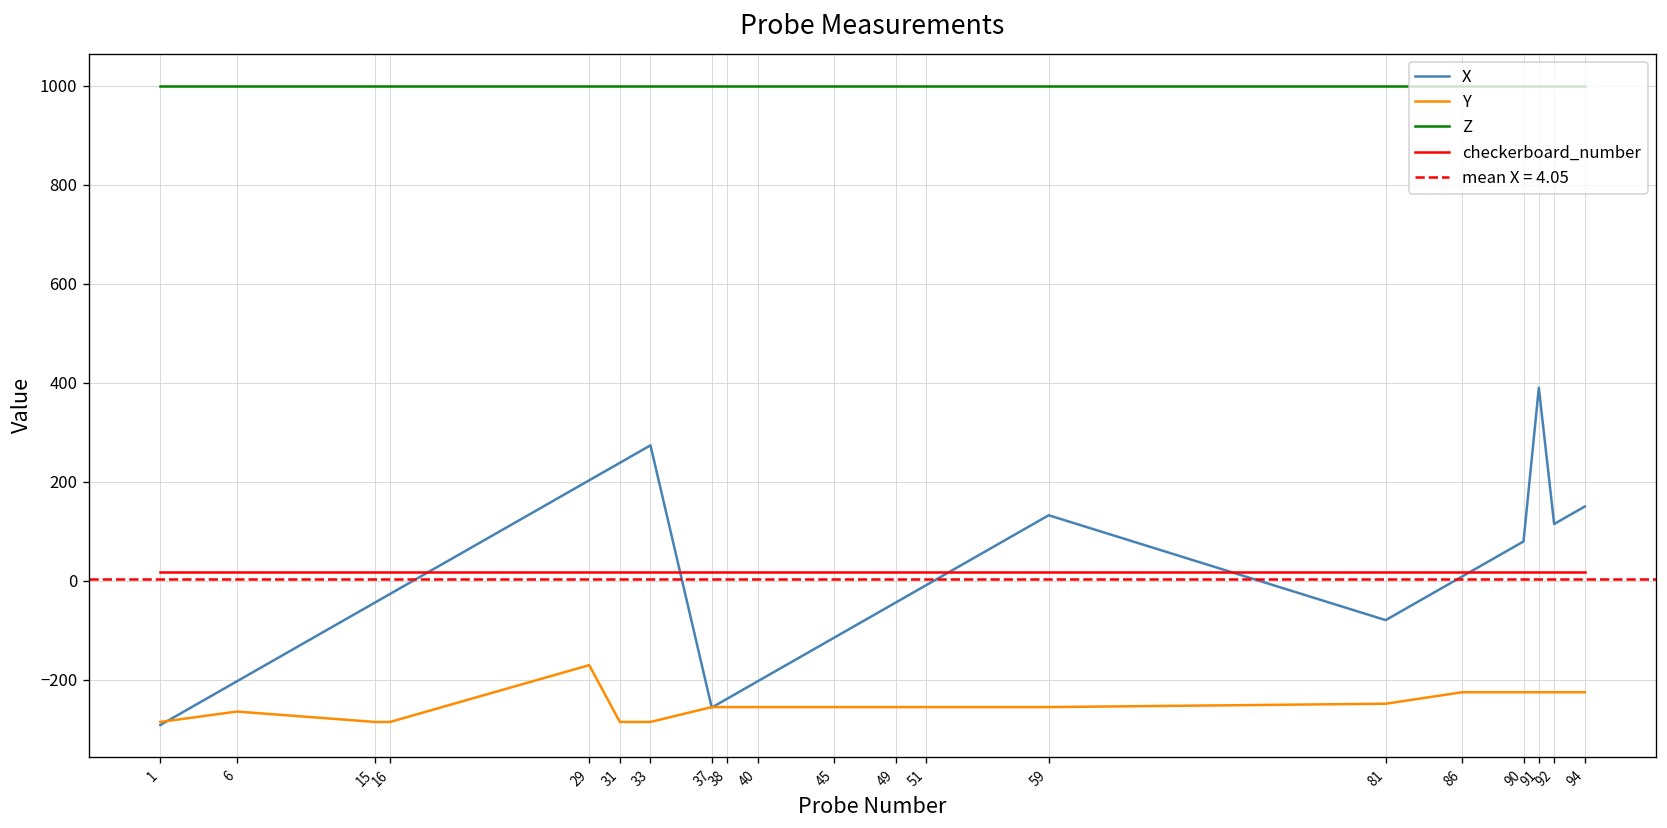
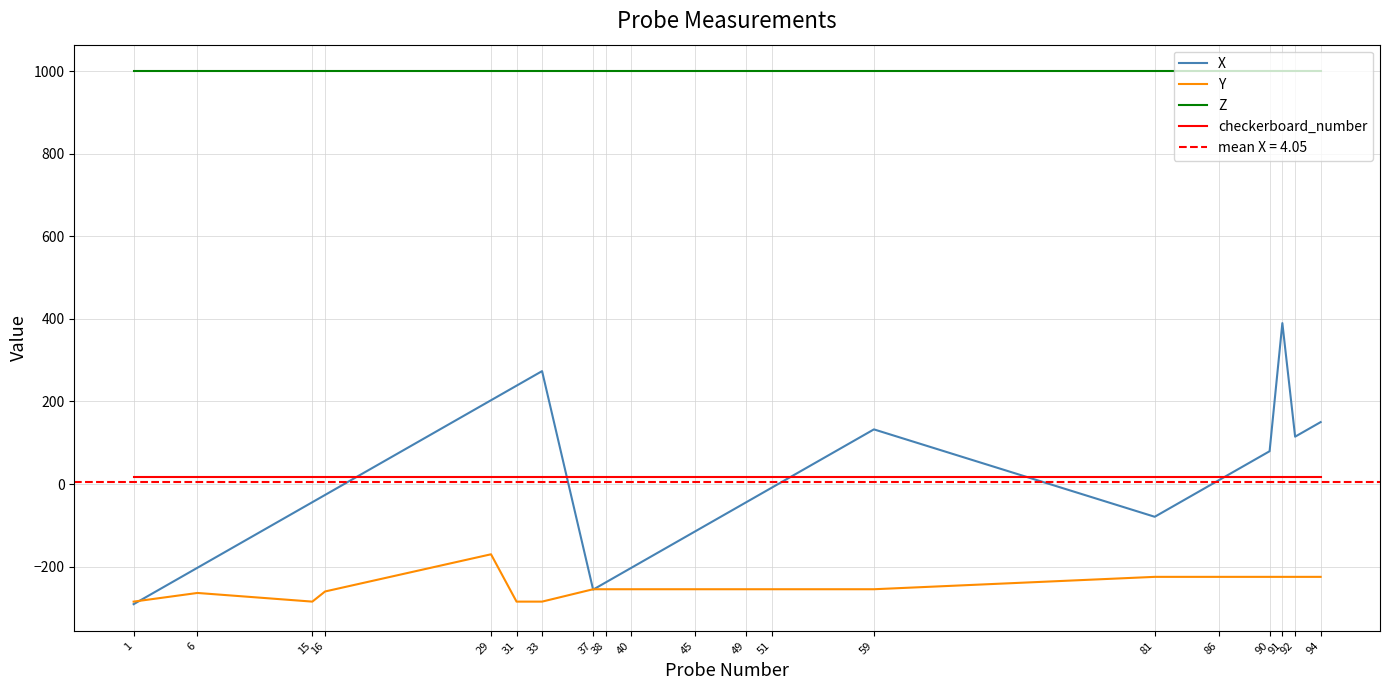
  {
    "X": {
      "1": -290,
      "6": -200,
      "15": -40,
      "16": -30,
      "29": 200,
      "31": 240,
      "33": 270,
      "38": -240,
      "40": -200,
      "45": -110,
      "49": -40,
      "51": -10,
      "59": 130,
      "81": -80,
      "86": 10,
      "90": 80,
      "91": 390,
      "92": 110,
      "94": 150
    },
    "Y": {
      "1": -290,
      "6": -260,
      "15": -290,
-     "16": -290,
+     "16": -260,
      "29": -170,
      "31": -290,
      "33": -290,
      "38": -260,
      "40": -260,
      "45": -260,
      "49": -260,
      "51": -260,
      "59": -260,
-     "81": -250,
+     "81": -230,
      "86": -230,
      "90": -230,
      "91": -230,
      "92": -230,
      "94": -230
    },
    "Z": {
      "1": 1000,
      "6": 1000,
      "15": 1000,
      "16": 1000,
      "29": 1000,
      "31": 1000,
      "33": 1000,
      "37": 1000,
      "38": 1000,
      "40": 1000,
      "45": 1000,
      "49": 1000,
      "51": 1000,
      "59": 1000,
      "81": 1000
    },
    "checkerboard_number": {
      "1": 20,
      "6": 20,
      "15": 20,
      "16": 20,
      "29": 20,
      "31": 20,
      "33": 20,
      "37": 20,
      "38": 20,
      "40": 20,
      "45": 20,
      "49": 20,
      "51": 20,
      "59": 20,
      "81": 20,
      "86": 20,
      "90": 20,
      "91": 20,
      "92": 20,
      "94": 20
    }
  }
